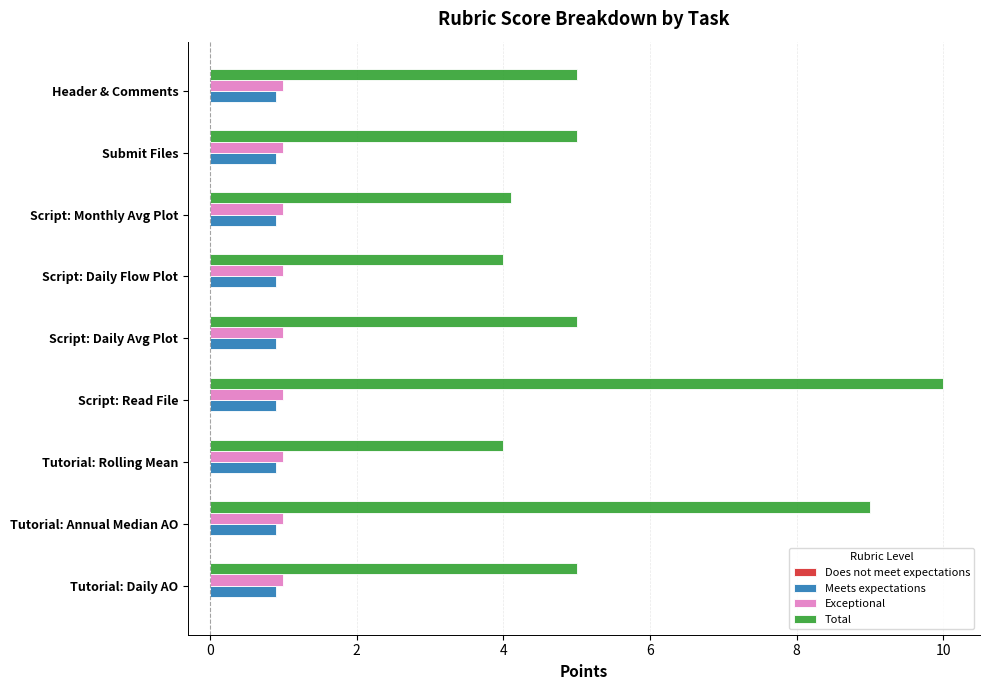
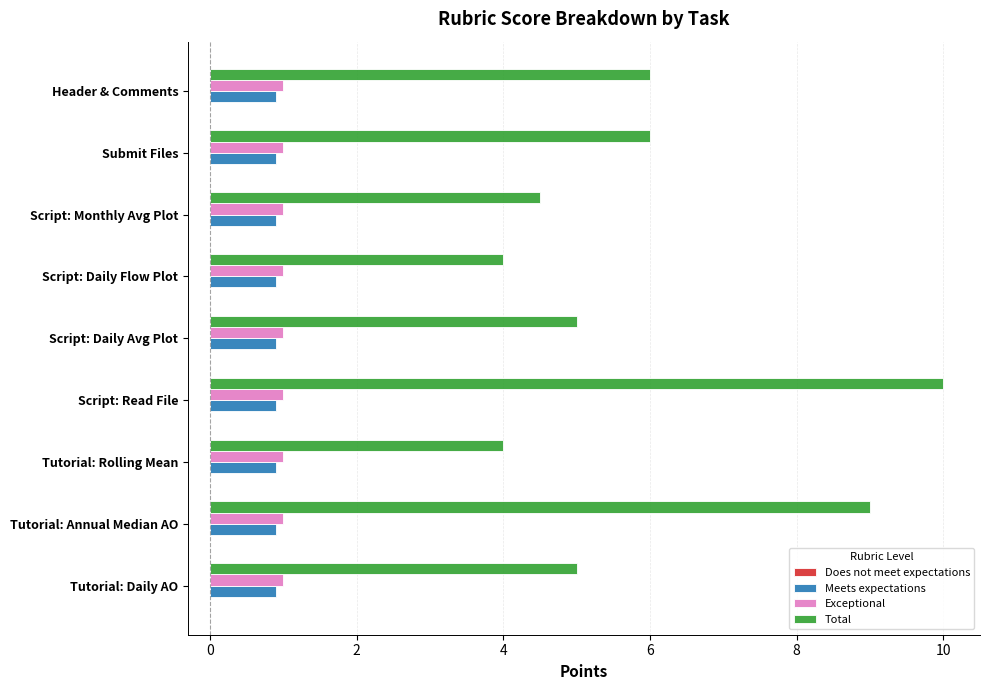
  {
    "Does not meet expectations": {
      "Header & Comments": 0.0,
      "Submit Files": 0.0,
      "Script: Monthly Avg Plot": 0.0,
      "Script: Daily Flow Plot": 0.0,
      "Script: Daily Avg Plot": 0.0,
      "Script: Read File": 0.0,
      "Tutorial: Rolling Mean": 0.0,
      "Tutorial: Annual Median AO": 0.0,
      "Tutorial: Daily AO": 0.0
    },
    "Meets expectations": {
      "Header & Comments": 0.9,
      "Submit Files": 0.9,
      "Script: Monthly Avg Plot": 0.9,
      "Script: Daily Flow Plot": 0.9,
      "Script: Daily Avg Plot": 0.9,
      "Script: Read File": 0.9,
      "Tutorial: Rolling Mean": 0.9,
      "Tutorial: Annual Median AO": 0.9,
      "Tutorial: Daily AO": 0.9
    },
    "Exceptional": {
      "Header & Comments": 1.0,
      "Submit Files": 1.0,
      "Script: Monthly Avg Plot": 1.0,
      "Script: Daily Flow Plot": 1.0,
      "Script: Daily Avg Plot": 1.0,
      "Script: Read File": 1.0,
      "Tutorial: Rolling Mean": 1.0,
      "Tutorial: Annual Median AO": 1.0,
      "Tutorial: Daily AO": 1.0
    },
    "Total": {
-     "Header & Comments": 5,
-     "Submit Files": 5,
-     "Script: Monthly Avg Plot": 4.1,
+     "Header & Comments": 6,
+     "Submit Files": 6,
+     "Script: Monthly Avg Plot": 4.5,
      "Script: Daily Flow Plot": 4.0,
      "Script: Daily Avg Plot": 5.0,
      "Script: Read File": 10.0,
      "Tutorial: Rolling Mean": 4.0,
      "Tutorial: Annual Median AO": 9.0,
      "Tutorial: Daily AO": 5.0
    }
  }
